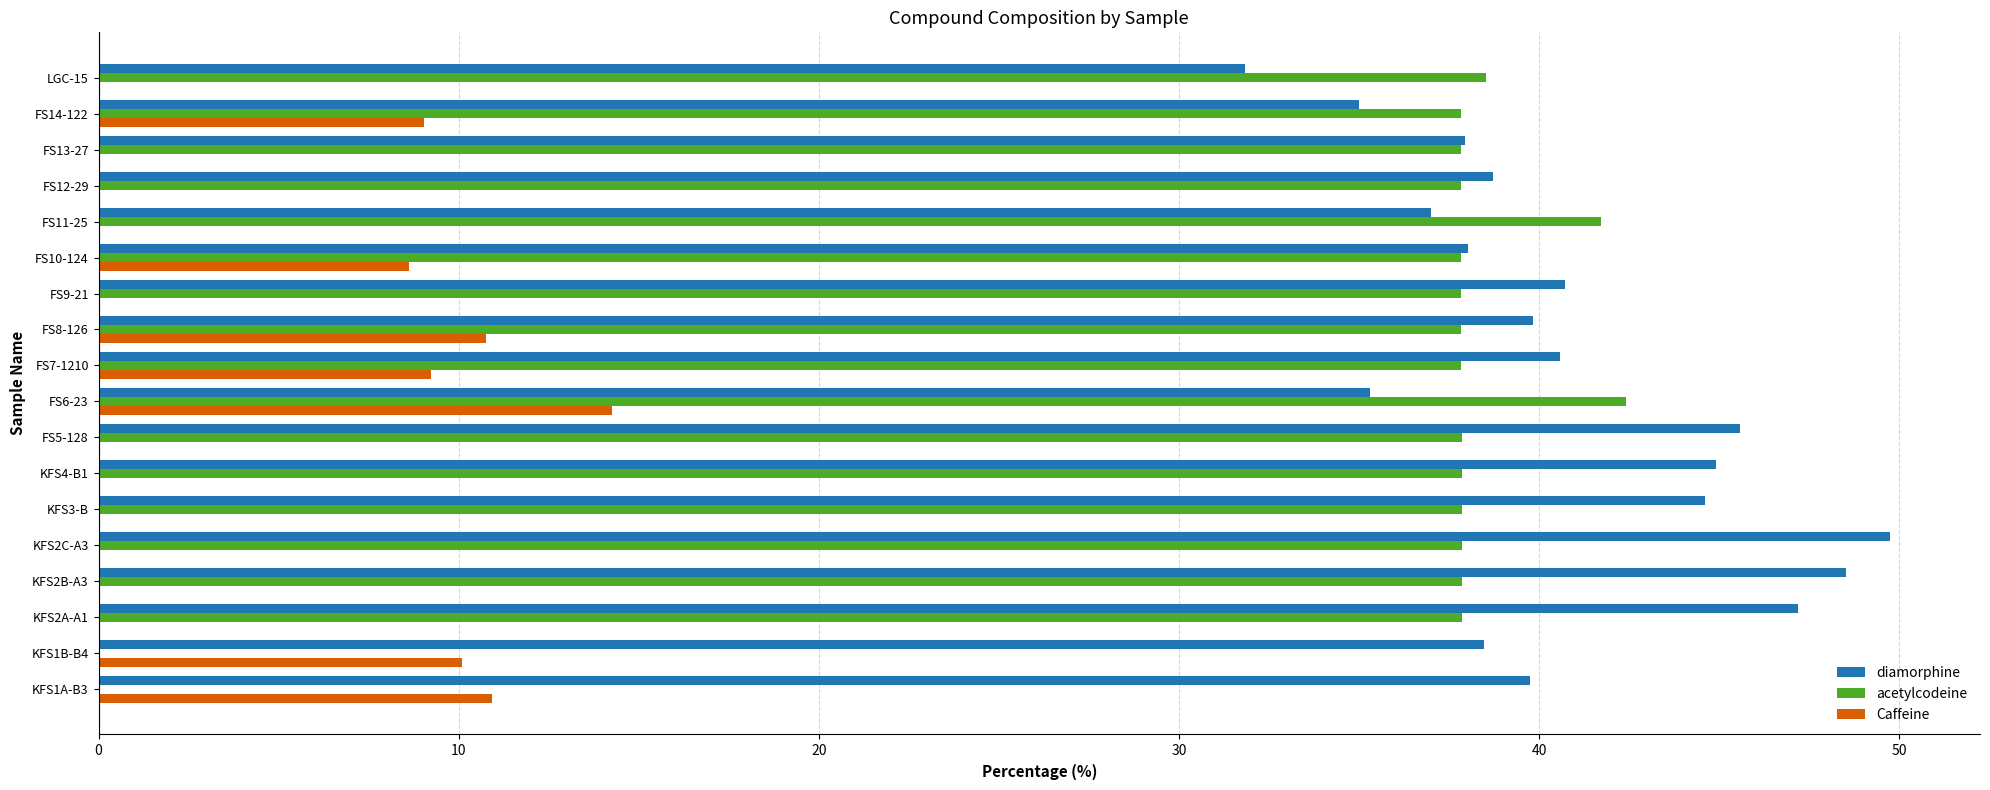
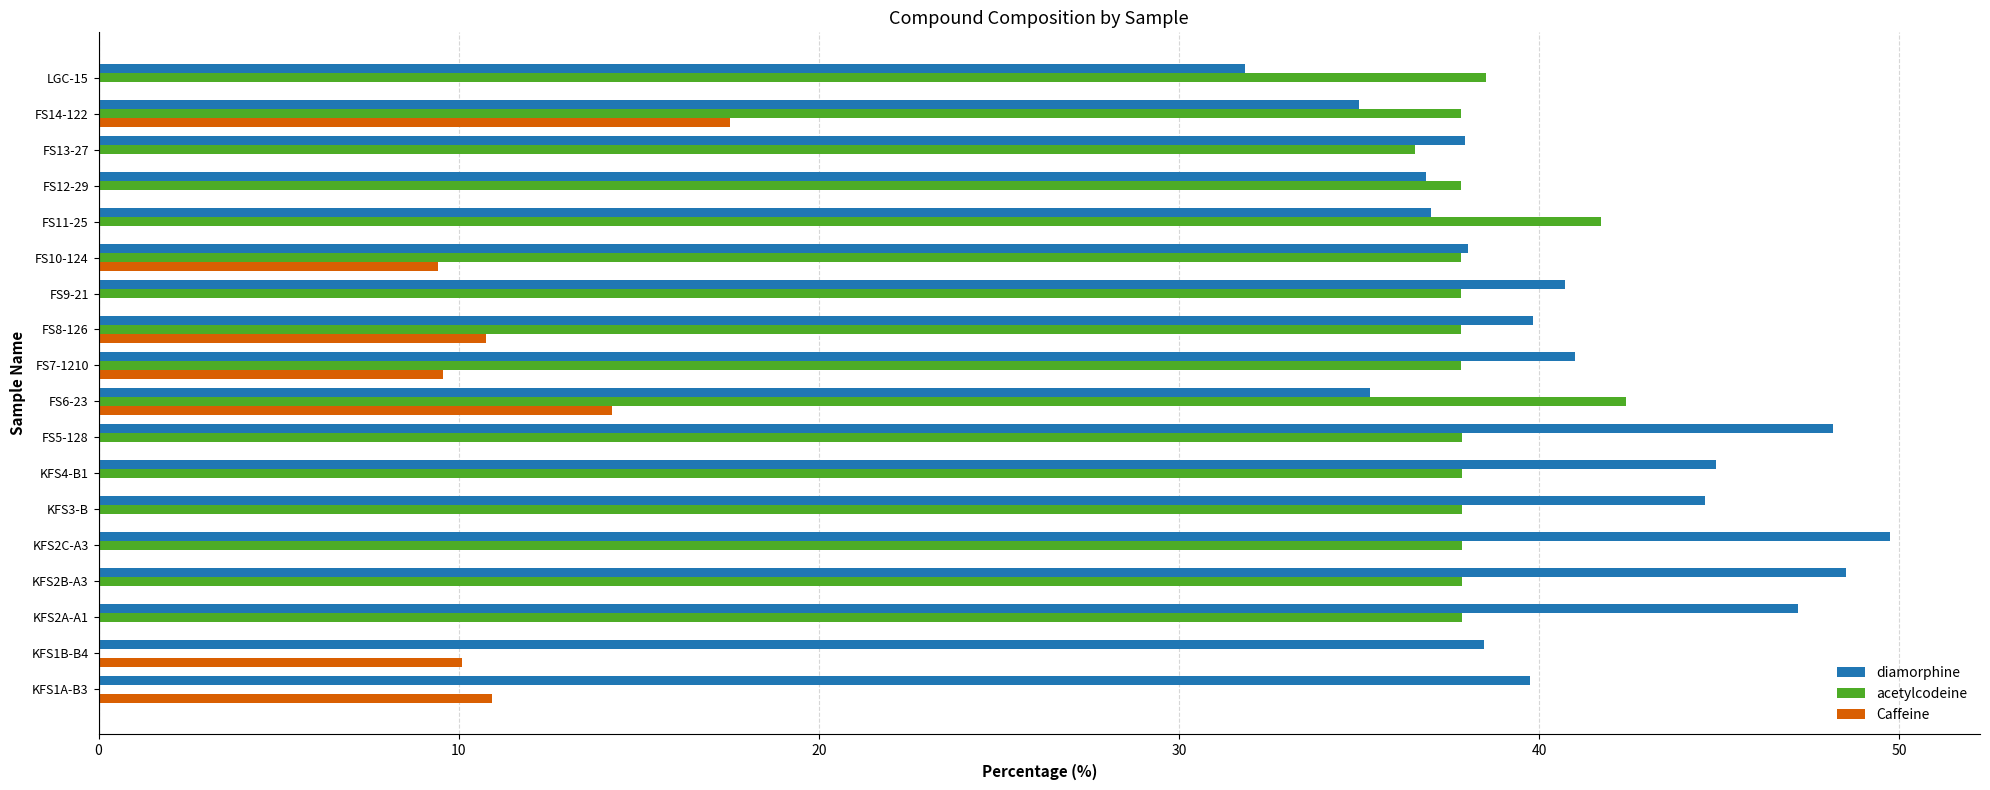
  {
    "diamorphine": {
      "LGC-15": 31.8,
      "FS14-122": 35.0,
      "FS13-27": 37.9,
-     "FS12-29": 38.7,
+     "FS12-29": 36.9,
      "FS11-25": 37.0,
      "FS10-124": 38.0,
      "FS9-21": 40.7,
      "FS8-126": 39.8,
-     "FS7-1210": 40.6,
+     "FS7-1210": 41.0,
      "FS6-23": 35.3,
-     "FS5-128": 45.6,
+     "FS5-128": 48.2,
      "KFS4-B1": 44.9,
      "KFS3-B": 44.6,
      "KFS2C-A3": 49.8,
      "KFS2B-A3": 48.5,
      "KFS2A-A1": 47.2,
      "KFS1B-B4": 38.5,
      "KFS1A-B3": 39.7
    },
    "acetylcodeine": {
      "LGC-15": 38.5,
      "FS14-122": 37.8,
-     "FS13-27": 37.8,
+     "FS13-27": 36.6,
      "FS12-29": 37.8,
      "FS11-25": 41.7,
      "FS10-124": 37.8,
      "FS9-21": 37.8,
      "FS8-126": 37.8,
      "FS7-1210": 37.8,
      "FS6-23": 42.4,
      "FS5-128": 37.9,
      "KFS4-B1": 37.9,
      "KFS3-B": 37.9,
      "KFS2C-A3": 37.9,
      "KFS2B-A3": 37.9,
      "KFS2A-A1": 37.9,
      "KFS1B-B4": 0.0,
      "KFS1A-B3": 0.0
    },
    "Caffeine": {
      "LGC-15": 0.0,
-     "FS14-122": 9.0,
+     "FS14-122": 17.5,
      "FS13-27": 0.0,
      "FS12-29": 0.0,
      "FS11-25": 0.0,
-     "FS10-124": 8.6,
+     "FS10-124": 9.4,
      "FS9-21": 0.0,
      "FS8-126": 10.8,
-     "FS7-1210": 9.2,
+     "FS7-1210": 9.6,
      "FS6-23": 14.3,
      "FS5-128": 0.0,
      "KFS4-B1": 0.0,
      "KFS3-B": 0.0,
      "KFS2C-A3": 0.0,
      "KFS2B-A3": 0.0,
      "KFS2A-A1": 0.0,
      "KFS1B-B4": 10.1,
      "KFS1A-B3": 10.9
    }
  }
